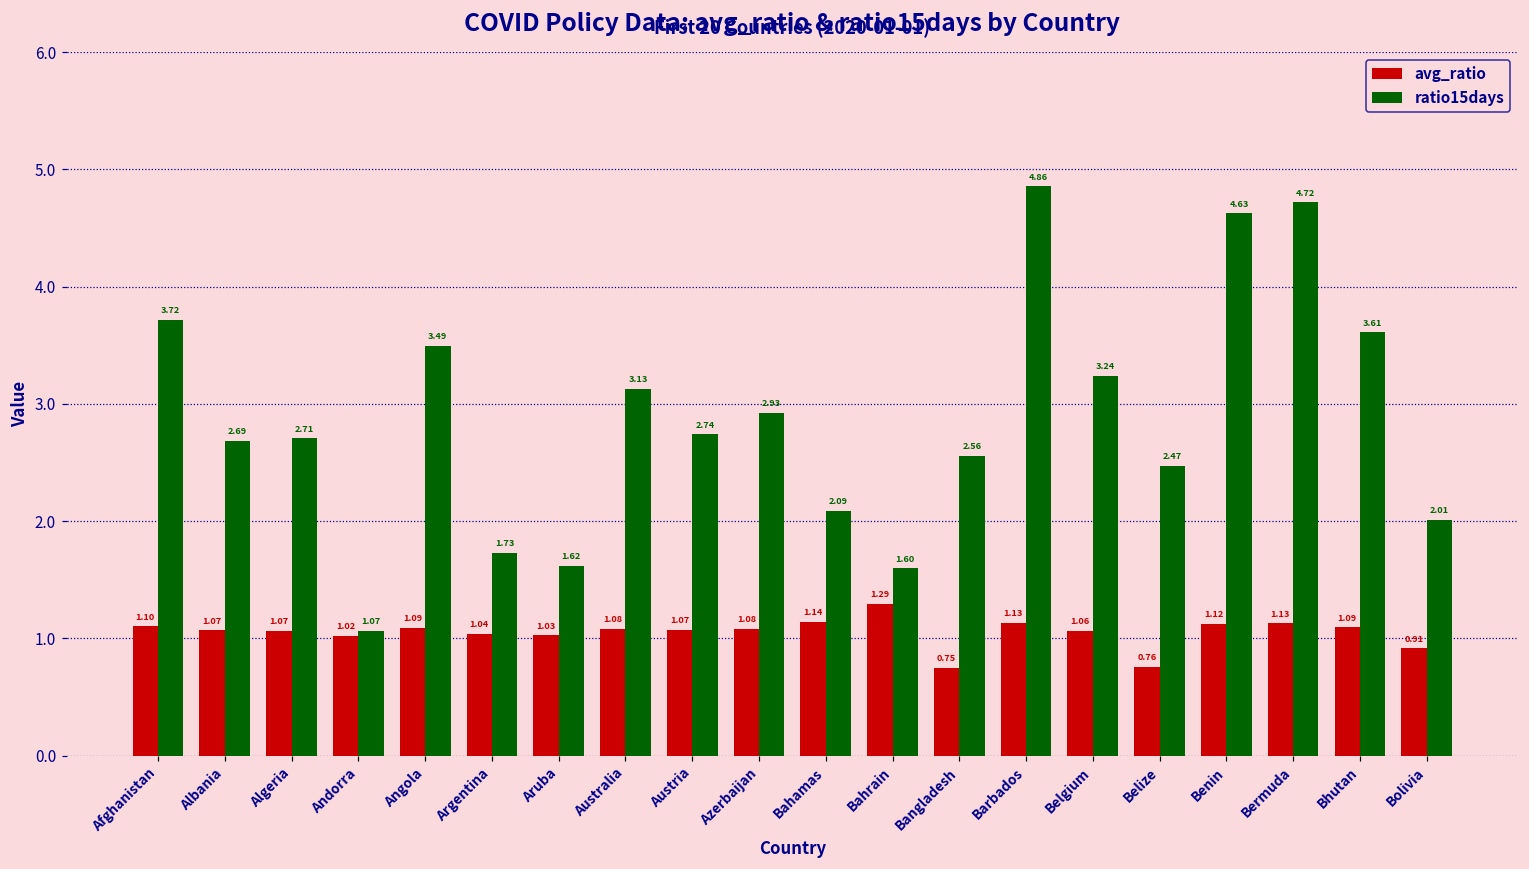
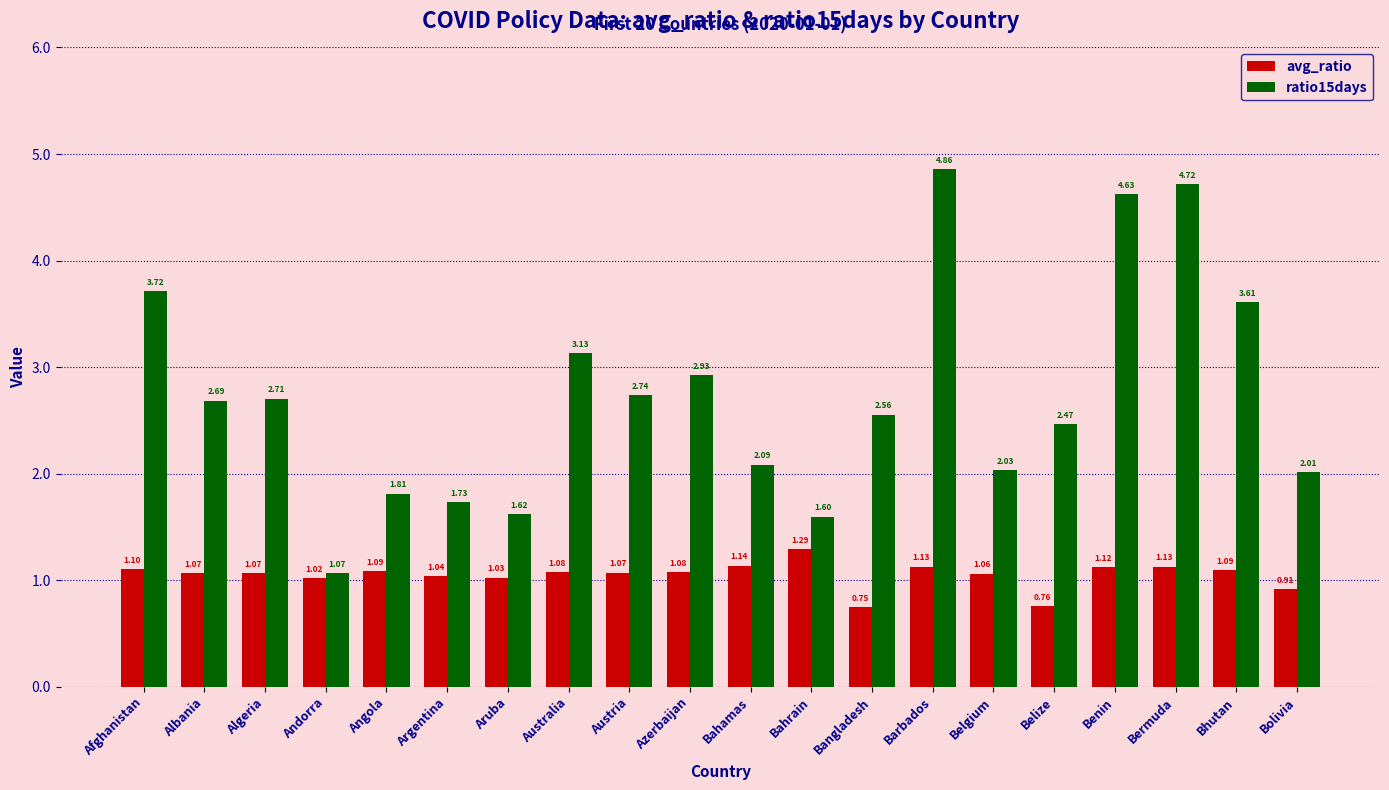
  {
    "avg_ratio": {
      "Afghanistan": 1.10,
      "Albania": 1.07,
      "Algeria": 1.07,
      "Andorra": 1.02,
      "Angola": 1.09,
      "Argentina": 1.04,
      "Aruba": 1.03,
      "Australia": 1.08,
      "Austria": 1.07,
      "Azerbaijan": 1.08,
      "Bahamas": 1.14,
      "Bahrain": 1.29,
      "Bangladesh": 0.75,
      "Barbados": 1.13,
      "Belgium": 1.06,
      "Belize": 0.76,
      "Benin": 1.12,
      "Bermuda": 1.13,
      "Bhutan": 1.09,
      "Bolivia": 0.91
    },
    "ratio15days": {
      "Afghanistan": 3.72,
      "Albania": 2.69,
      "Algeria": 2.71,
      "Andorra": 1.07,
-     "Angola": 3.49,
+     "Angola": 1.81,
      "Argentina": 1.73,
      "Aruba": 1.62,
      "Australia": 3.13,
      "Austria": 2.74,
      "Azerbaijan": 2.93,
      "Bahamas": 2.09,
      "Bahrain": 1.60,
      "Bangladesh": 2.56,
      "Barbados": 4.86,
-     "Belgium": 3.24,
+     "Belgium": 2.03,
      "Belize": 2.47,
      "Benin": 4.63,
      "Bermuda": 4.72,
      "Bhutan": 3.61,
      "Bolivia": 2.01
    }
  }
